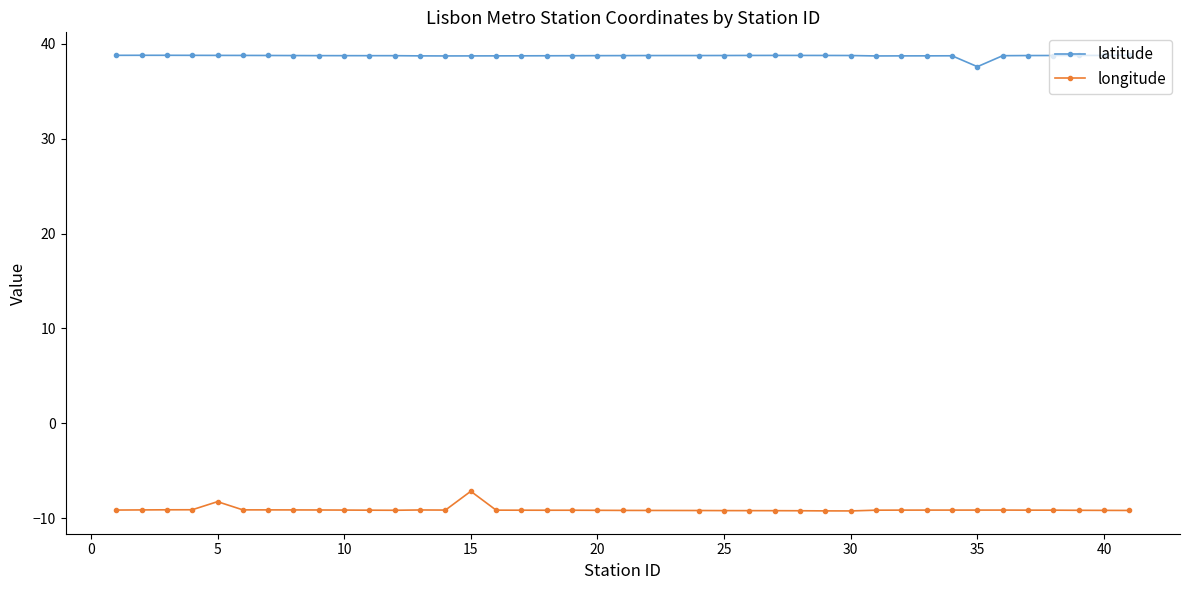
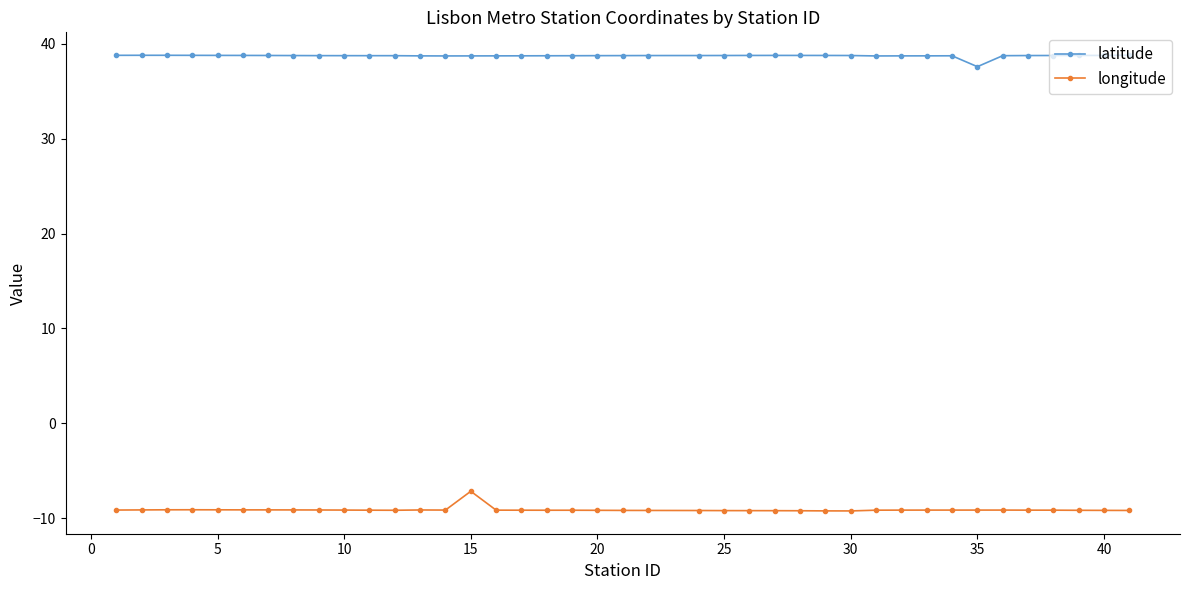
  {
    "latitude": {
      "5": 39,
      "10": 39,
      "15": 39,
      "20": 39,
      "25": 39,
      "30": 39,
      "35": 38
    },
    "longitude": {
-     "5": -8,
+     "5": -9,
      "10": -9,
      "15": -7,
      "20": -9,
      "25": -9,
      "30": -9,
      "35": -9,
      "40": -9
    }
  }
